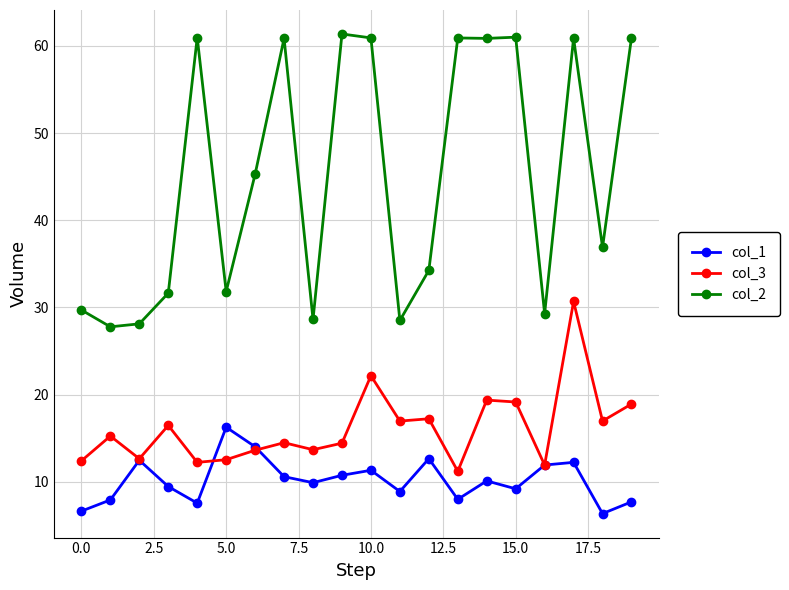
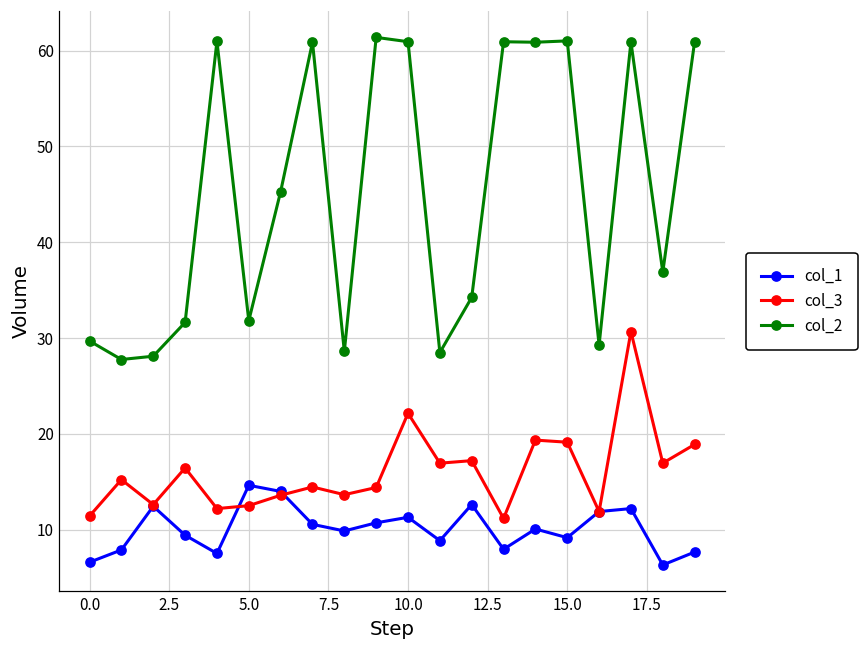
  {
    "col_1": {
      "0.0": 7,
-     "5.0": 16,
+     "5.0": 15,
      "10.0": 11,
      "15.0": 9
    },
    "col_3": {
-     "0.0": 12,
+     "0.0": 11,
      "5.0": 13,
      "10.0": 22,
      "15.0": 19
    },
    "col_2": {
      "0.0": 30,
      "5.0": 32,
      "10.0": 61,
      "15.0": 61
    }
  }
